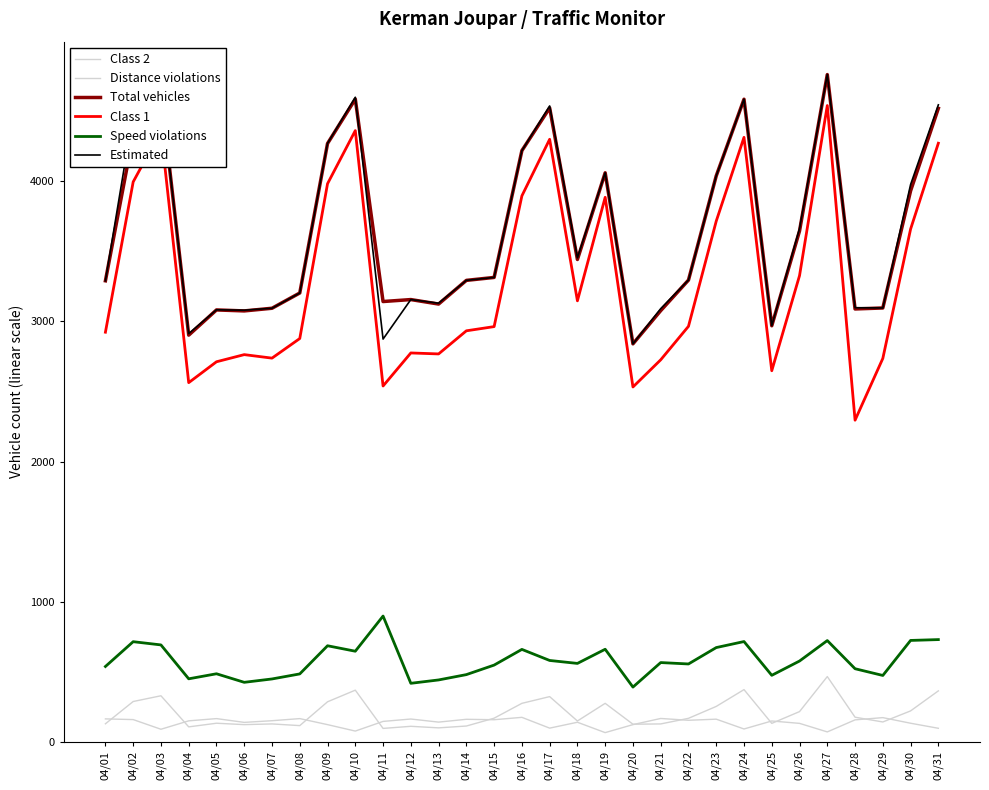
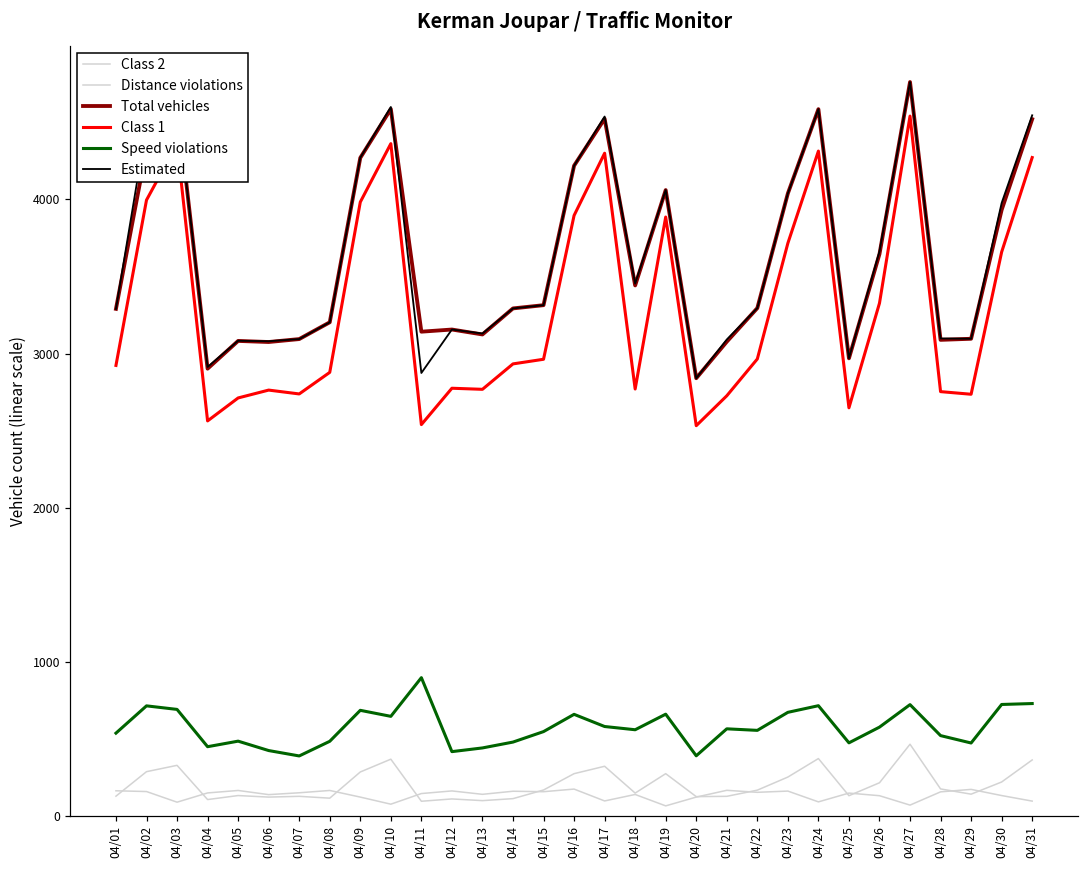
  {
    "Total vehicles": {
      "04/11": 3140,
      "04/30": 3930,
      "04/31": 4520
    },
    "Class 1": {
      "04/01": 2920,
      "04/02": 4000,
      "04/04": 2560,
      "04/05": 2710,
      "04/06": 2760,
      "04/07": 2740,
      "04/08": 2880,
      "04/09": 3980,
      "04/10": 4360,
      "04/11": 2540,
      "04/12": 2780,
      "04/13": 2770,
      "04/14": 2930,
      "04/15": 2960,
      "04/16": 3900,
      "04/17": 4300,
-     "04/18": 3150,
+     "04/18": 2770,
      "04/19": 3890,
      "04/20": 2530,
      "04/21": 2730,
      "04/22": 2970,
      "04/23": 3720,
      "04/24": 4310,
      "04/25": 2650,
      "04/26": 3330,
      "04/27": 4540,
-     "04/28": 2300,
+     "04/28": 2750,
      "04/29": 2740,
      "04/30": 3660,
      "04/31": 4270
    },
    "Speed violations": {
      "04/01": 540,
      "04/02": 710,
      "04/03": 690,
      "04/04": 450,
      "04/05": 490,
      "04/06": 420,
-     "04/07": 450,
+     "04/07": 390,
      "04/08": 480,
      "04/09": 690,
      "04/10": 650,
      "04/11": 900,
      "04/12": 420,
      "04/13": 440,
      "04/14": 480,
      "04/15": 550,
      "04/16": 660,
      "04/17": 580,
      "04/18": 560,
      "04/19": 660,
      "04/20": 390,
      "04/21": 570,
      "04/22": 560,
      "04/23": 670,
      "04/24": 720,
      "04/25": 470,
      "04/26": 580,
      "04/27": 720,
      "04/28": 520,
      "04/29": 470,
      "04/30": 720,
      "04/31": 730
    },
    "Estimated": {
      "04/11": 2870,
      "04/30": 3980,
      "04/31": 4550
    }
  }
